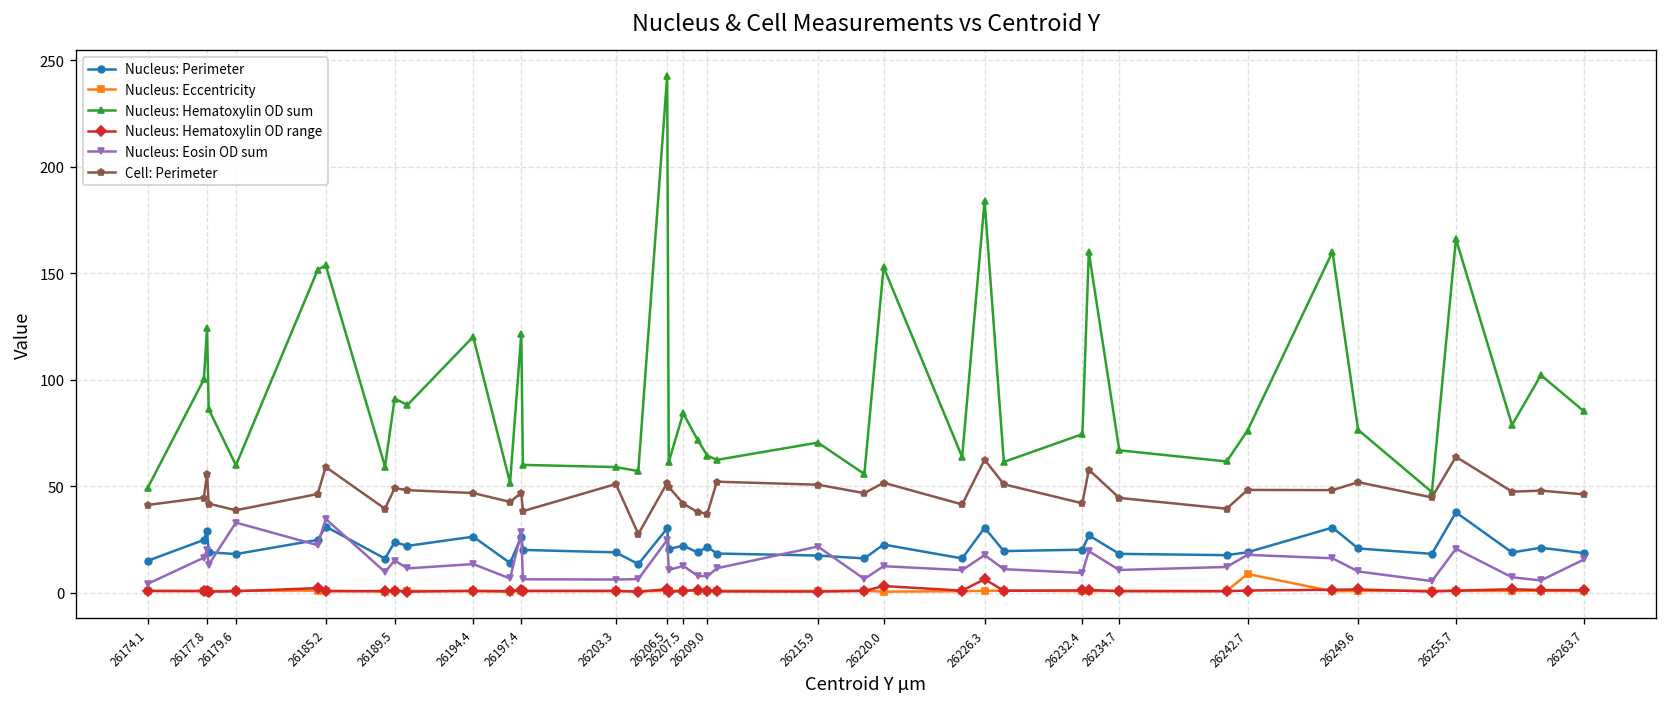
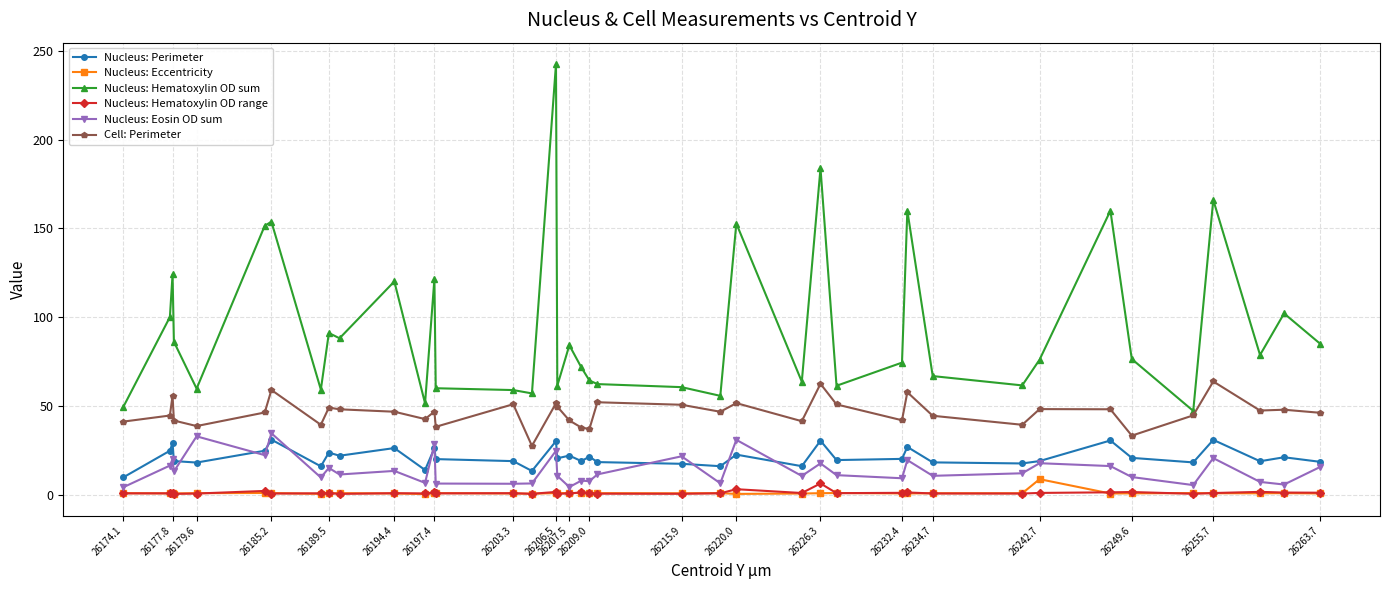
  {
    "Nucleus: Perimeter": {
-     "26174.1": 15,
+     "26174.1": 10,
      "26177.8": 29,
      "26179.6": 18,
      "26185.2": 31,
      "26189.5": 24,
      "26194.4": 26,
      "26197.4": 26,
      "26203.3": 19,
      "26206.5": 30,
      "26207.5": 22,
      "26209.0": 21,
      "26215.9": 17,
      "26220.0": 23,
      "26226.3": 30,
      "26232.4": 20,
      "26234.7": 18,
      "26249.6": 21,
-     "26255.7": 38,
+     "26255.7": 31,
      "26263.7": 19
    },
    "Nucleus: Eccentricity": {
      "26220.0": 0,
      "26226.3": 1,
      "26242.7": 9
    },
    "Nucleus: Hematoxylin OD sum": {
      "26174.1": 49,
      "26177.8": 124,
      "26179.6": 60,
      "26185.2": 154,
      "26189.5": 91,
      "26194.4": 120,
      "26197.4": 122,
      "26203.3": 59,
      "26206.5": 243,
      "26207.5": 84,
      "26209.0": 64,
-     "26215.9": 70,
+     "26215.9": 61,
      "26220.0": 153,
      "26226.3": 184,
      "26232.4": 74,
      "26234.7": 67,
      "26242.7": 76,
      "26249.6": 76,
      "26255.7": 166,
      "26263.7": 85
    },
    "Nucleus: Hematoxylin OD range": {
      "26220.0": 3,
      "26226.3": 6,
      "26242.7": 1
    },
    "Nucleus: Eosin OD sum": {
      "26174.1": 4,
      "26179.6": 33,
      "26185.2": 35,
      "26189.5": 15,
      "26194.4": 13,
      "26197.4": 28,
      "26203.3": 6,
      "26206.5": 25,
-     "26207.5": 13,
+     "26207.5": 4,
      "26209.0": 8,
      "26215.9": 22,
-     "26220.0": 12,
+     "26220.0": 31,
      "26226.3": 18,
      "26232.4": 9,
      "26234.7": 11,
      "26249.6": 10,
      "26255.7": 21,
      "26263.7": 16
    },
    "Cell: Perimeter": {
      "26174.1": 41,
      "26177.8": 56,
      "26179.6": 39,
      "26185.2": 59,
      "26189.5": 49,
      "26194.4": 47,
      "26197.4": 47,
      "26203.3": 51,
      "26206.5": 52,
      "26207.5": 42,
      "26209.0": 37,
      "26215.9": 51,
      "26220.0": 52,
      "26226.3": 62,
      "26232.4": 42,
      "26234.7": 44,
      "26242.7": 48,
-     "26249.6": 52,
+     "26249.6": 33,
      "26255.7": 64,
      "26263.7": 46
    }
  }
